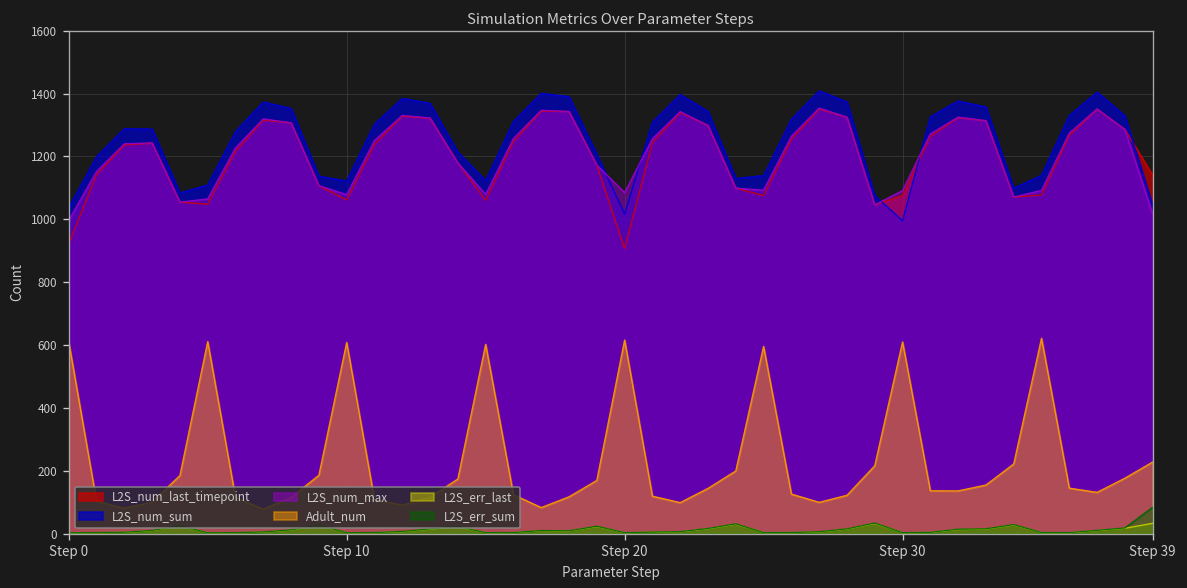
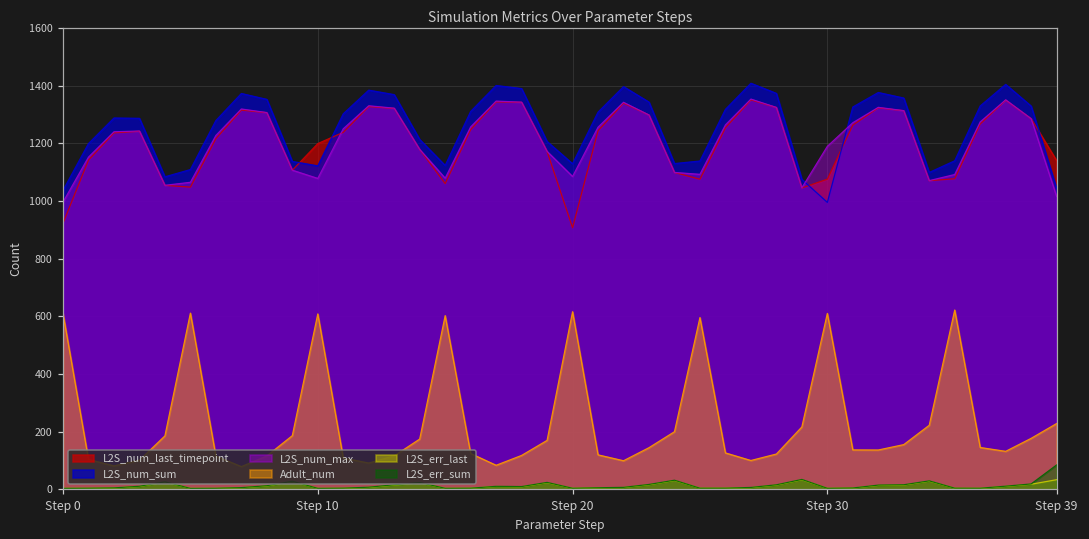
  {
    "L2S_num_last_timepoint": {
      "Step 0": 920,
-     "Step 10": 1060,
+     "Step 10": 1200,
      "Step 20": 910,
      "Step 30": 1080,
      "Step 39": 1140
    },
    "L2S_num_sum": {
      "Step 0": 1040,
      "Step 10": 1120,
-     "Step 20": 1020,
+     "Step 20": 1130,
      "Step 30": 1000,
      "Step 39": 1040
    },
    "L2S_num_max": {
      "Step 0": 1000,
      "Step 10": 1080,
      "Step 20": 1090,
-     "Step 30": 1090,
+     "Step 30": 1190,
      "Step 39": 1020
    },
    "L2S_err_sum": {
      "Step 39": 80
    }
  }
